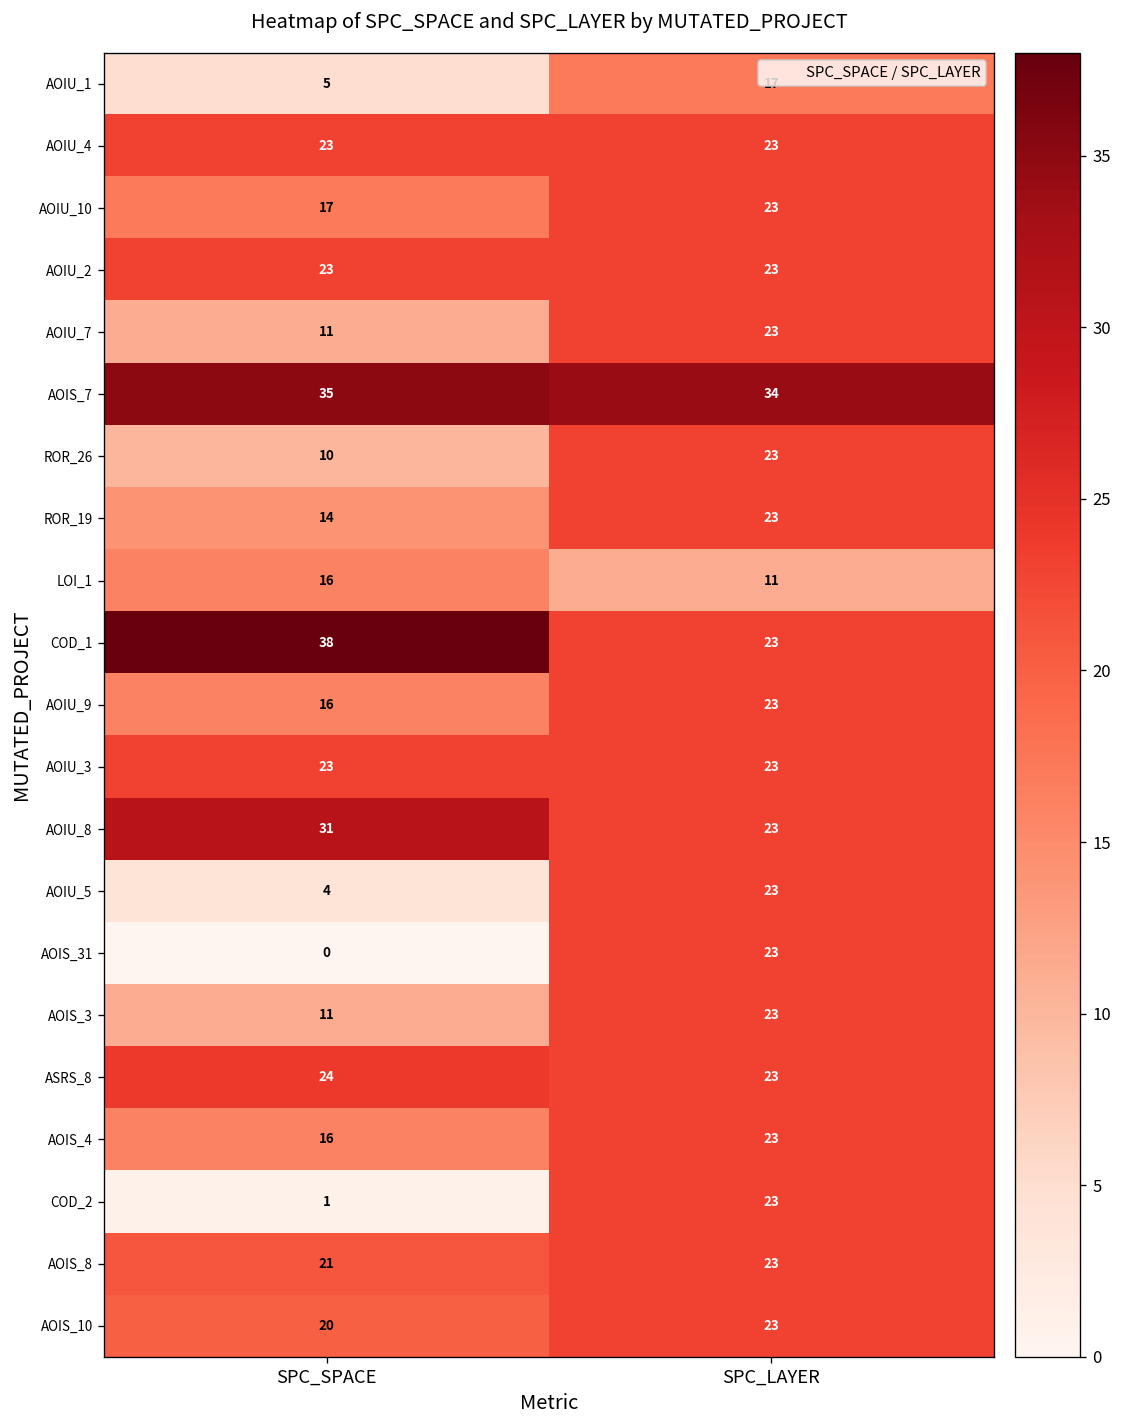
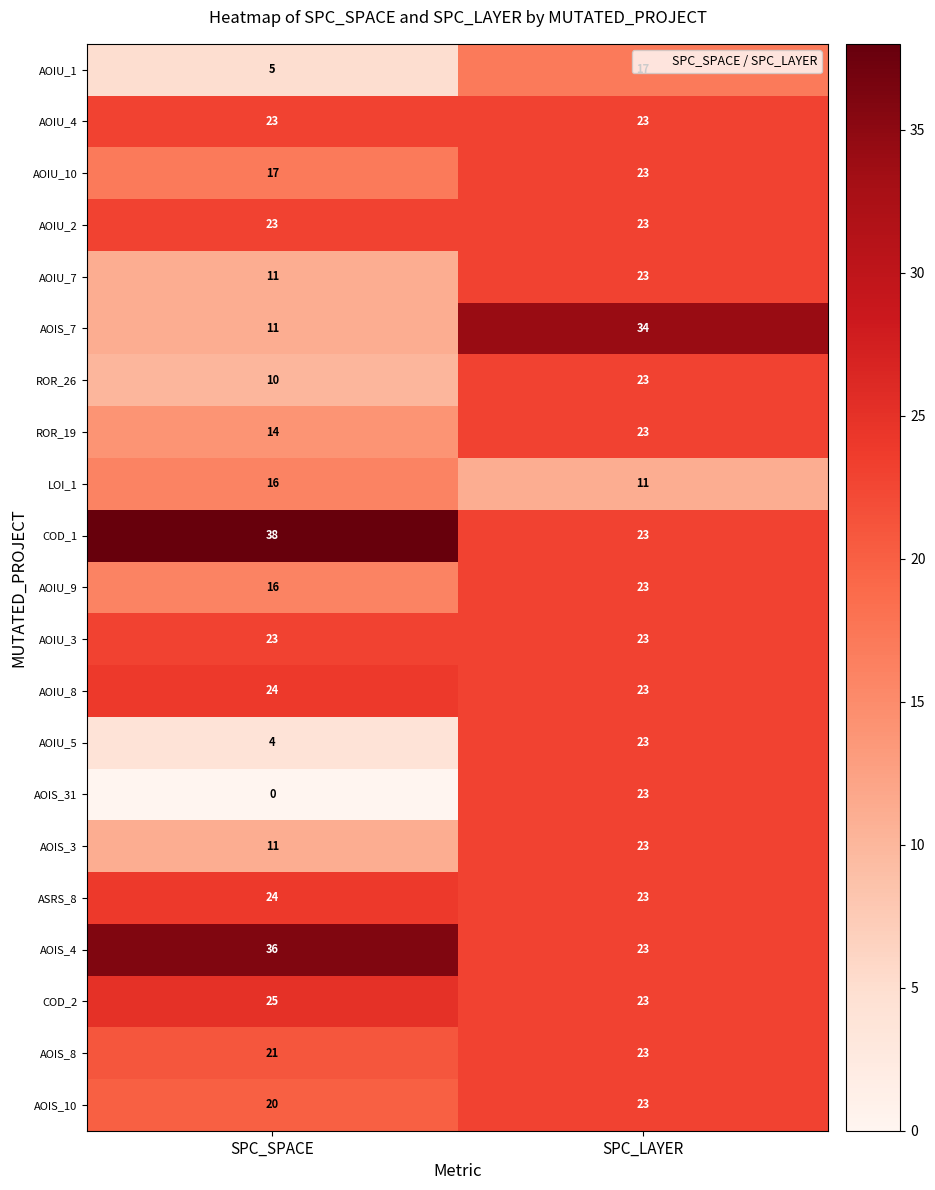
  {
    "AOIU_1": {
      "SPC_SPACE": 5
    },
    "AOIU_4": {
      "SPC_SPACE": 23,
      "SPC_LAYER": 23
    },
    "AOIU_10": {
      "SPC_SPACE": 17,
      "SPC_LAYER": 23
    },
    "AOIU_2": {
      "SPC_SPACE": 23,
      "SPC_LAYER": 23
    },
    "AOIU_7": {
      "SPC_SPACE": 11,
      "SPC_LAYER": 23
    },
    "AOIS_7": {
-     "SPC_SPACE": 35,
+     "SPC_SPACE": 11,
      "SPC_LAYER": 34
    },
    "ROR_26": {
      "SPC_SPACE": 10,
      "SPC_LAYER": 23
    },
    "ROR_19": {
      "SPC_SPACE": 14,
      "SPC_LAYER": 23
    },
    "LOI_1": {
      "SPC_SPACE": 16,
      "SPC_LAYER": 11
    },
    "COD_1": {
      "SPC_SPACE": 38,
      "SPC_LAYER": 23
    },
    "AOIU_9": {
      "SPC_SPACE": 16,
      "SPC_LAYER": 23
    },
    "AOIU_3": {
      "SPC_SPACE": 23,
      "SPC_LAYER": 23
    },
    "AOIU_8": {
-     "SPC_SPACE": 31,
+     "SPC_SPACE": 24,
      "SPC_LAYER": 23
    },
    "AOIU_5": {
      "SPC_SPACE": 4,
      "SPC_LAYER": 23
    },
    "AOIS_31": {
      "SPC_SPACE": 0,
      "SPC_LAYER": 23
    },
    "AOIS_3": {
      "SPC_SPACE": 11,
      "SPC_LAYER": 23
    },
    "ASRS_8": {
      "SPC_SPACE": 24,
      "SPC_LAYER": 23
    },
    "AOIS_4": {
-     "SPC_SPACE": 16,
+     "SPC_SPACE": 36,
      "SPC_LAYER": 23
    },
    "COD_2": {
-     "SPC_SPACE": 1,
+     "SPC_SPACE": 25,
      "SPC_LAYER": 23
    },
    "AOIS_8": {
      "SPC_SPACE": 21,
      "SPC_LAYER": 23
    },
    "AOIS_10": {
      "SPC_SPACE": 20,
      "SPC_LAYER": 23
    }
  }
